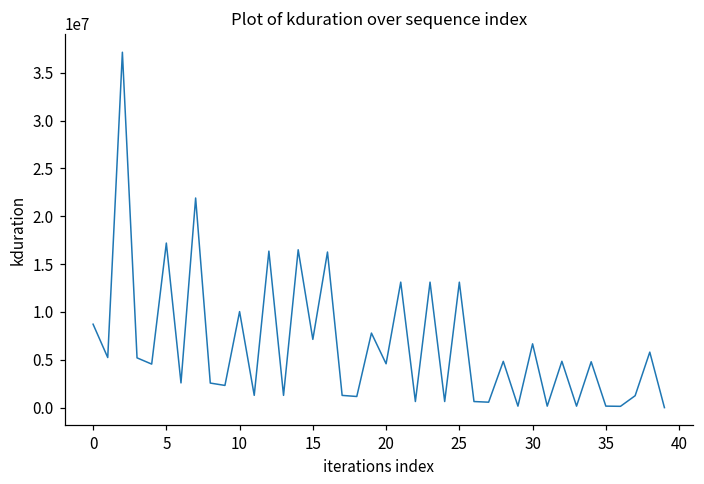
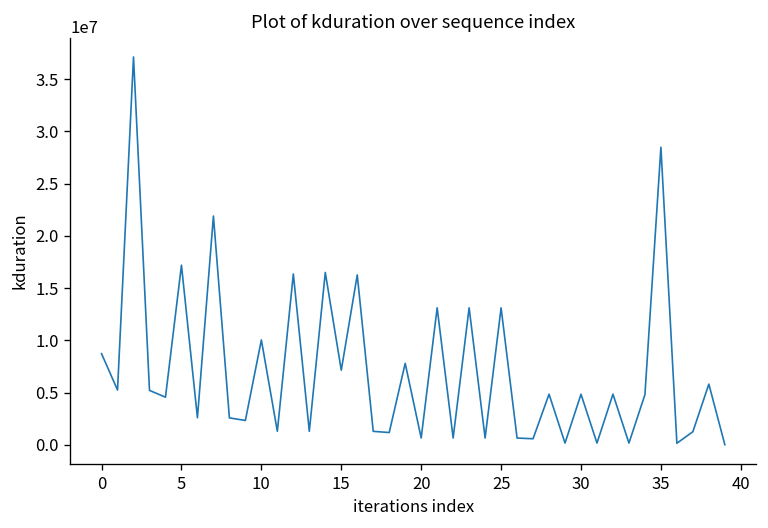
  {
    "0": 9000000,
    "5": 17000000,
    "10": 10000000,
    "15": 7000000,
-   "20": 5000000,
+   "20": 1000000,
    "25": 13000000,
-   "30": 7000000,
-   "35": 0
+   "30": 5000000,
+   "35": 28000000
  }
